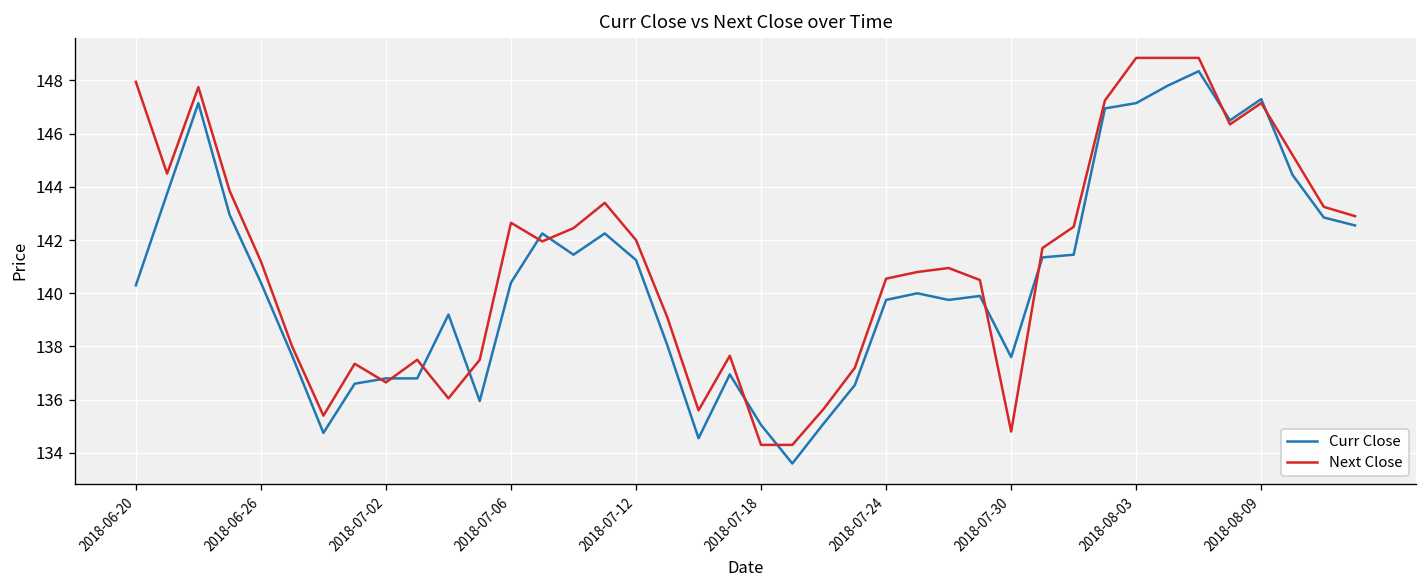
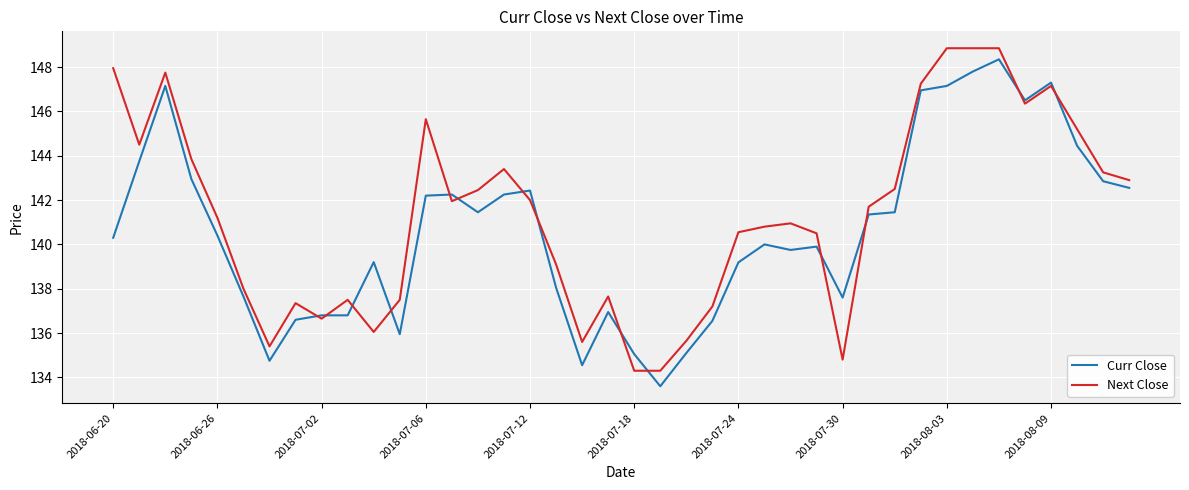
  {
    "Curr Close": {
      "2018-06-20": 140.3,
      "2018-06-26": 140.4,
      "2018-07-02": 136.8,
-     "2018-07-06": 140.4,
-     "2018-07-12": 141.3,
+     "2018-07-06": 142.2,
+     "2018-07-12": 142.4,
      "2018-07-18": 135.1,
-     "2018-07-24": 139.8,
+     "2018-07-24": 139.2,
      "2018-07-30": 137.6,
      "2018-08-03": 147.2,
      "2018-08-09": 147.3
    },
    "Next Close": {
      "2018-06-20": 148.0,
      "2018-06-26": 141.2,
      "2018-07-02": 136.7,
-     "2018-07-06": 142.7,
+     "2018-07-06": 145.7,
      "2018-07-12": 142.0,
      "2018-07-18": 134.3,
      "2018-07-24": 140.6,
      "2018-07-30": 134.8,
      "2018-08-03": 148.9,
      "2018-08-09": 147.2
    }
  }
